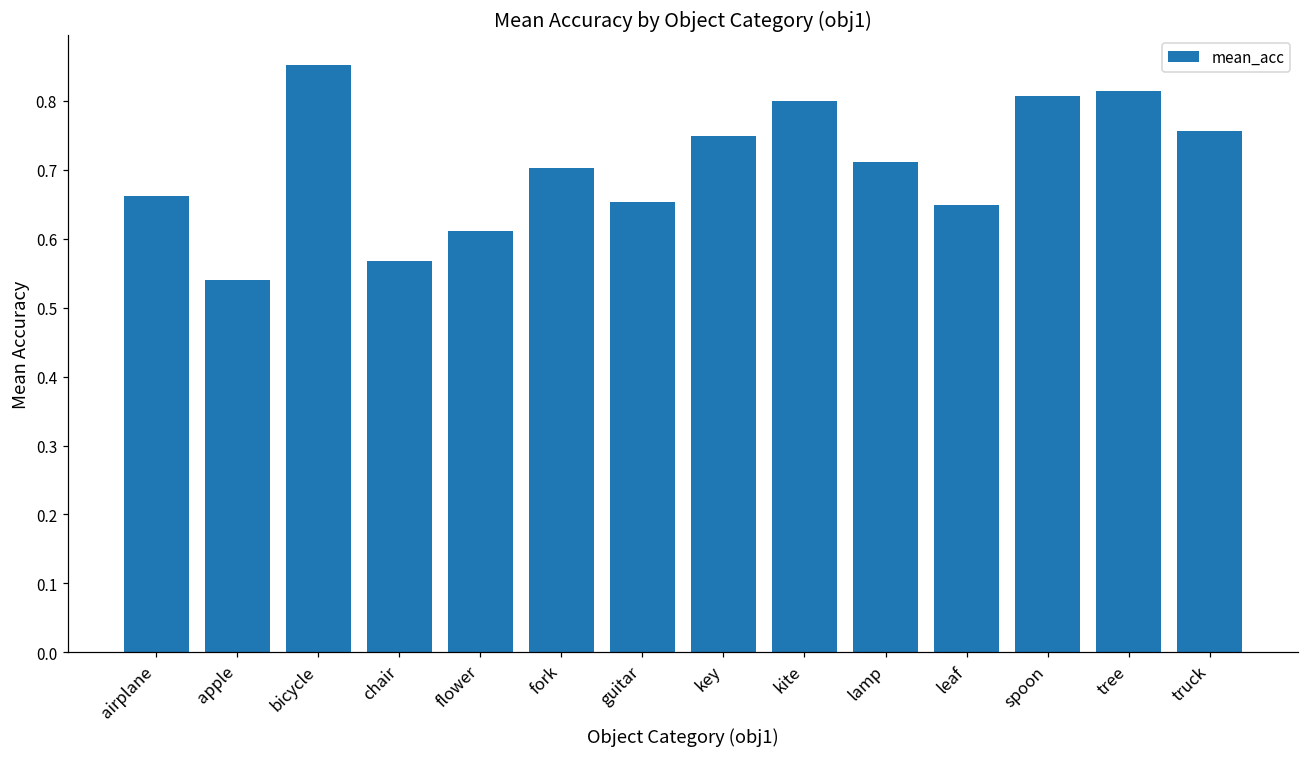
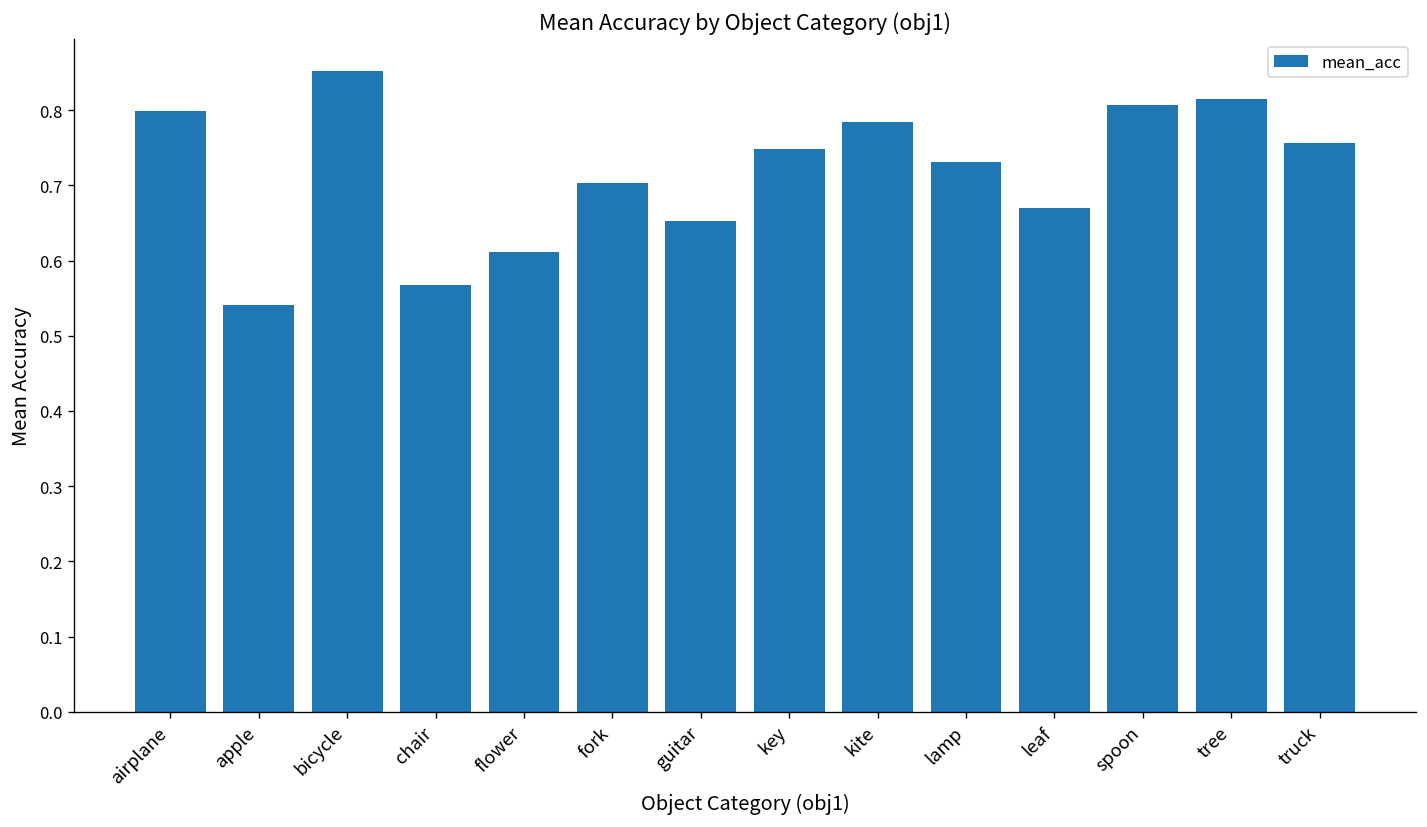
  {
-   "airplane": 0.66,
+   "airplane": 0.80,
    "apple": 0.54,
    "bicycle": 0.85,
    "chair": 0.57,
    "flower": 0.61,
    "fork": 0.70,
    "guitar": 0.65,
    "key": 0.75,
-   "kite": 0.80,
-   "lamp": 0.71,
-   "leaf": 0.65,
+   "kite": 0.78,
+   "lamp": 0.73,
+   "leaf": 0.67,
    "spoon": 0.81,
    "tree": 0.82,
    "truck": 0.76
  }
